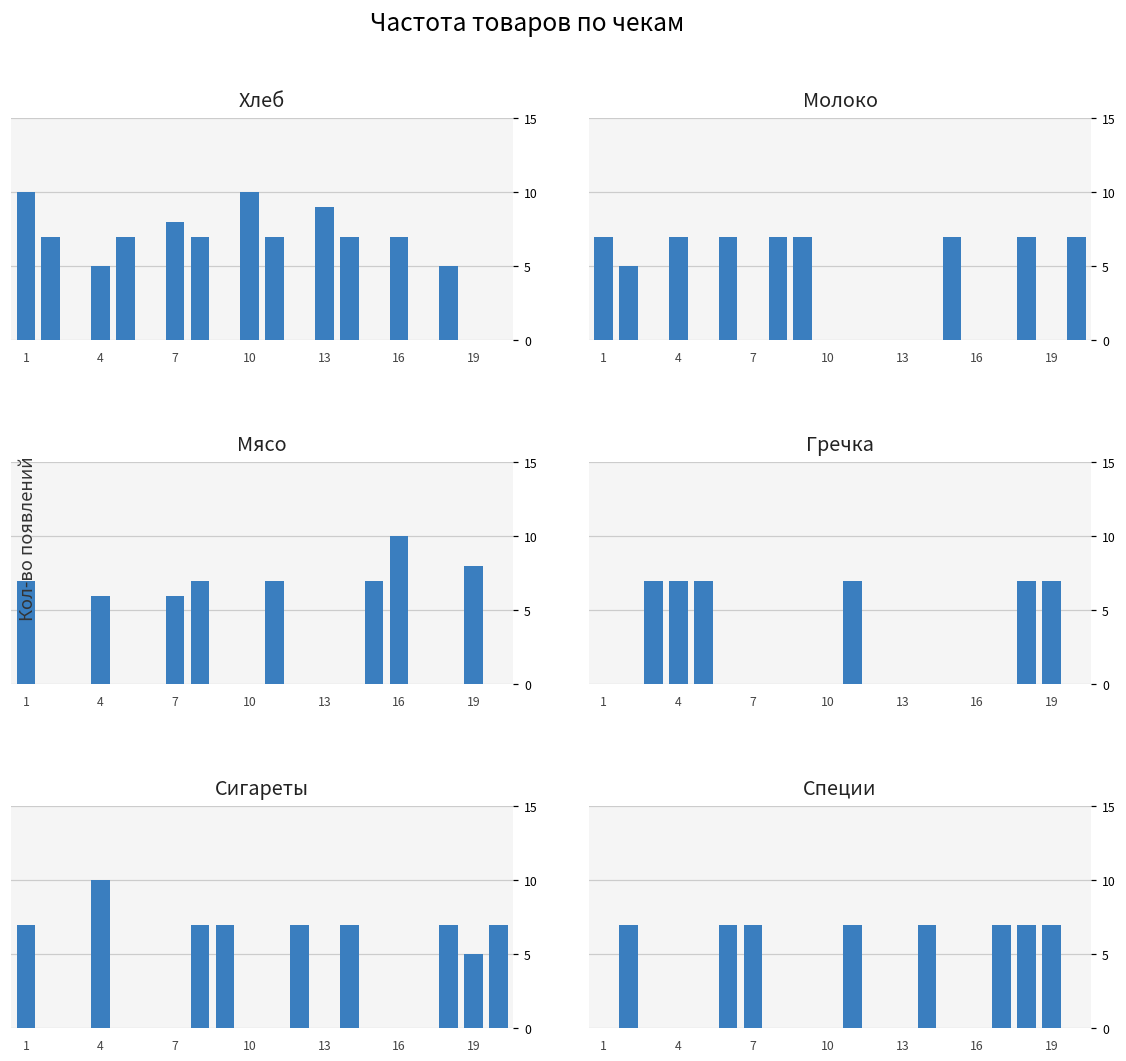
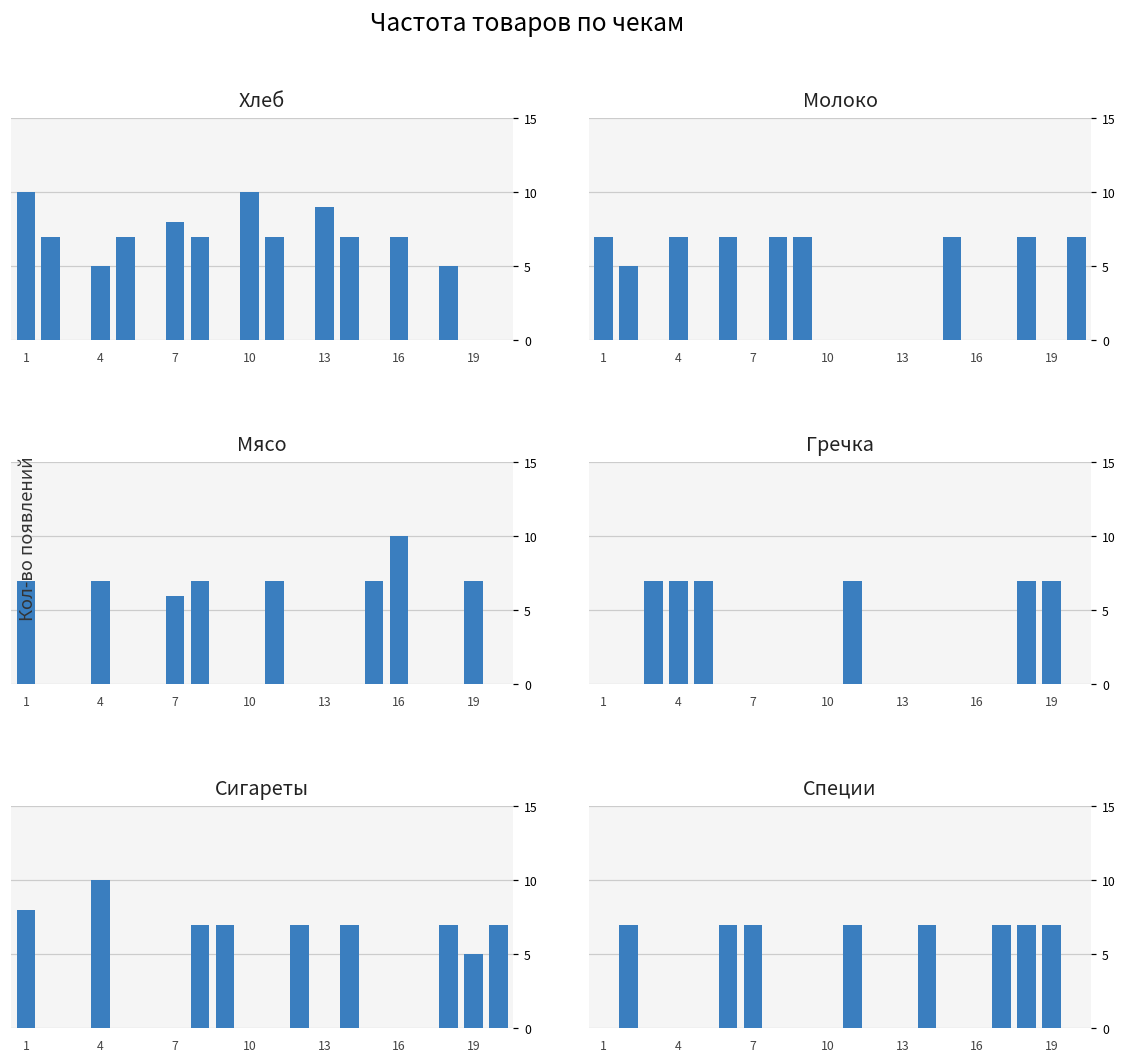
  {
    "Хлеб": {
      "1": 10.0,
      "4": 5.0,
      "7": 8.0,
      "10": 10.0,
      "13": 9.0,
      "16": 7.0,
      "19": 0.0
    },
    "Молоко": {
      "1": 7.0,
      "4": 7.0,
      "7": 0.0,
      "10": 0.0,
      "13": 0.0,
      "16": 0.0,
      "19": 0.0
    },
    "Мясо": {
      "1": 7,
-     "4": 6,
+     "4": 7,
      "7": 6,
      "10": 0,
      "13": 0,
      "16": 10,
-     "19": 8
+     "19": 7
    },
    "Гречка": {
      "1": 0.0,
      "4": 7.0,
      "7": 0.0,
      "10": 0.0,
      "13": 0.0,
      "16": 0.0,
      "19": 7.0
    },
    "Сигареты": {
-     "1": 7,
+     "1": 8,
      "4": 10,
      "7": 0,
      "10": 0,
      "13": 0,
      "16": 0,
      "19": 5
    },
    "Специи": {
      "1": 0.0,
      "4": 0.0,
      "7": 7.0,
      "10": 0.0,
      "13": 0.0,
      "16": 0.0,
      "19": 7.0
    }
  }
